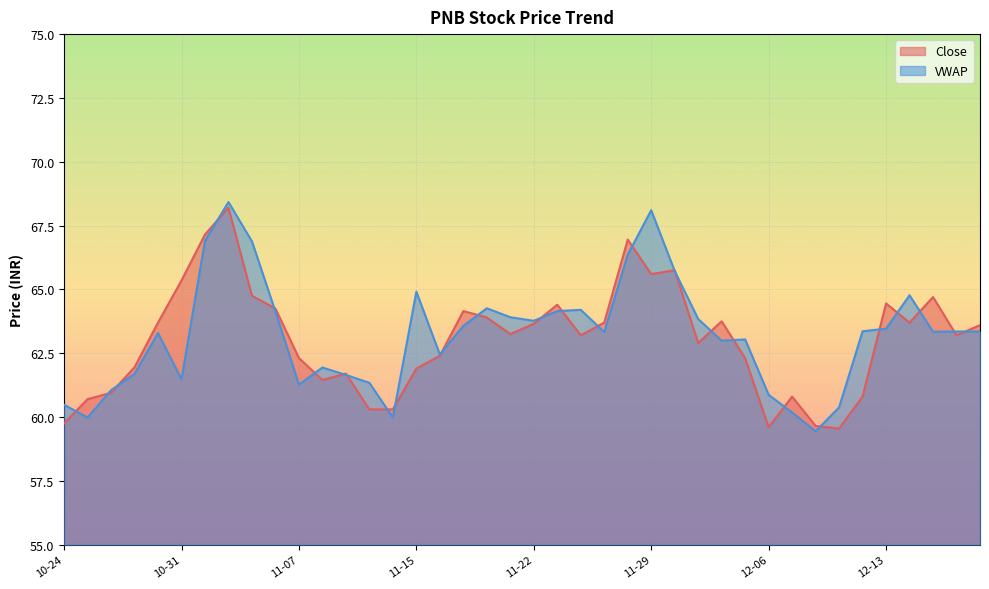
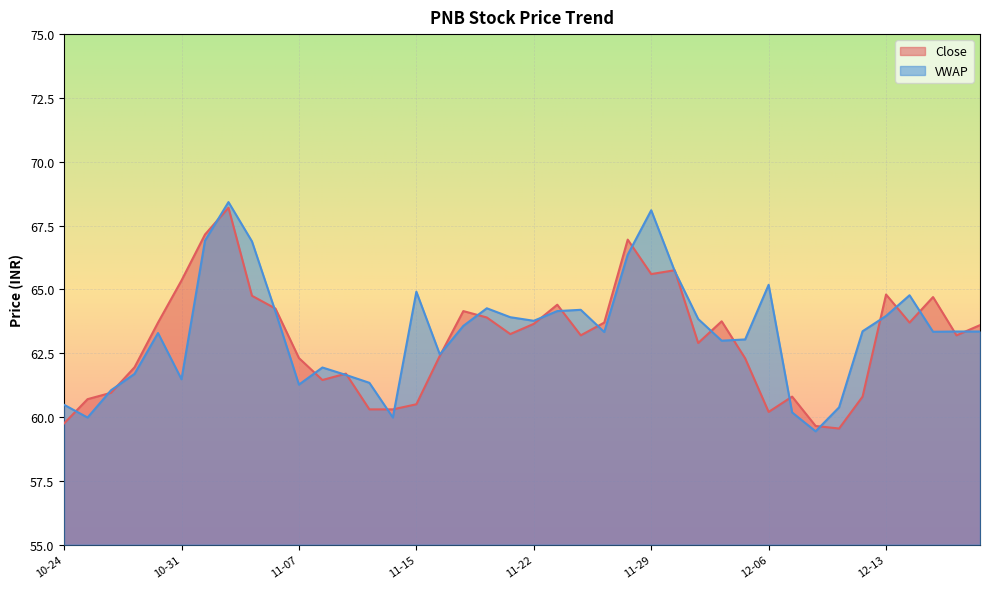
  {
    "Close": {
      "10-24": 59.8,
      "10-31": 65.4,
      "11-07": 62.3,
-     "11-15": 61.9,
+     "11-15": 60.5,
      "11-22": 63.7,
      "11-29": 65.6,
-     "12-06": 59.6,
-     "12-13": 64.5
+     "12-06": 60.2,
+     "12-13": 64.8
    },
    "VWAP": {
      "10-24": 60.5,
      "10-31": 61.5,
      "11-07": 61.3,
      "11-15": 64.9,
      "11-22": 63.8,
      "11-29": 68.1,
-     "12-06": 60.9,
-     "12-13": 63.5
+     "12-06": 65.2,
+     "12-13": 64.0
    }
  }
